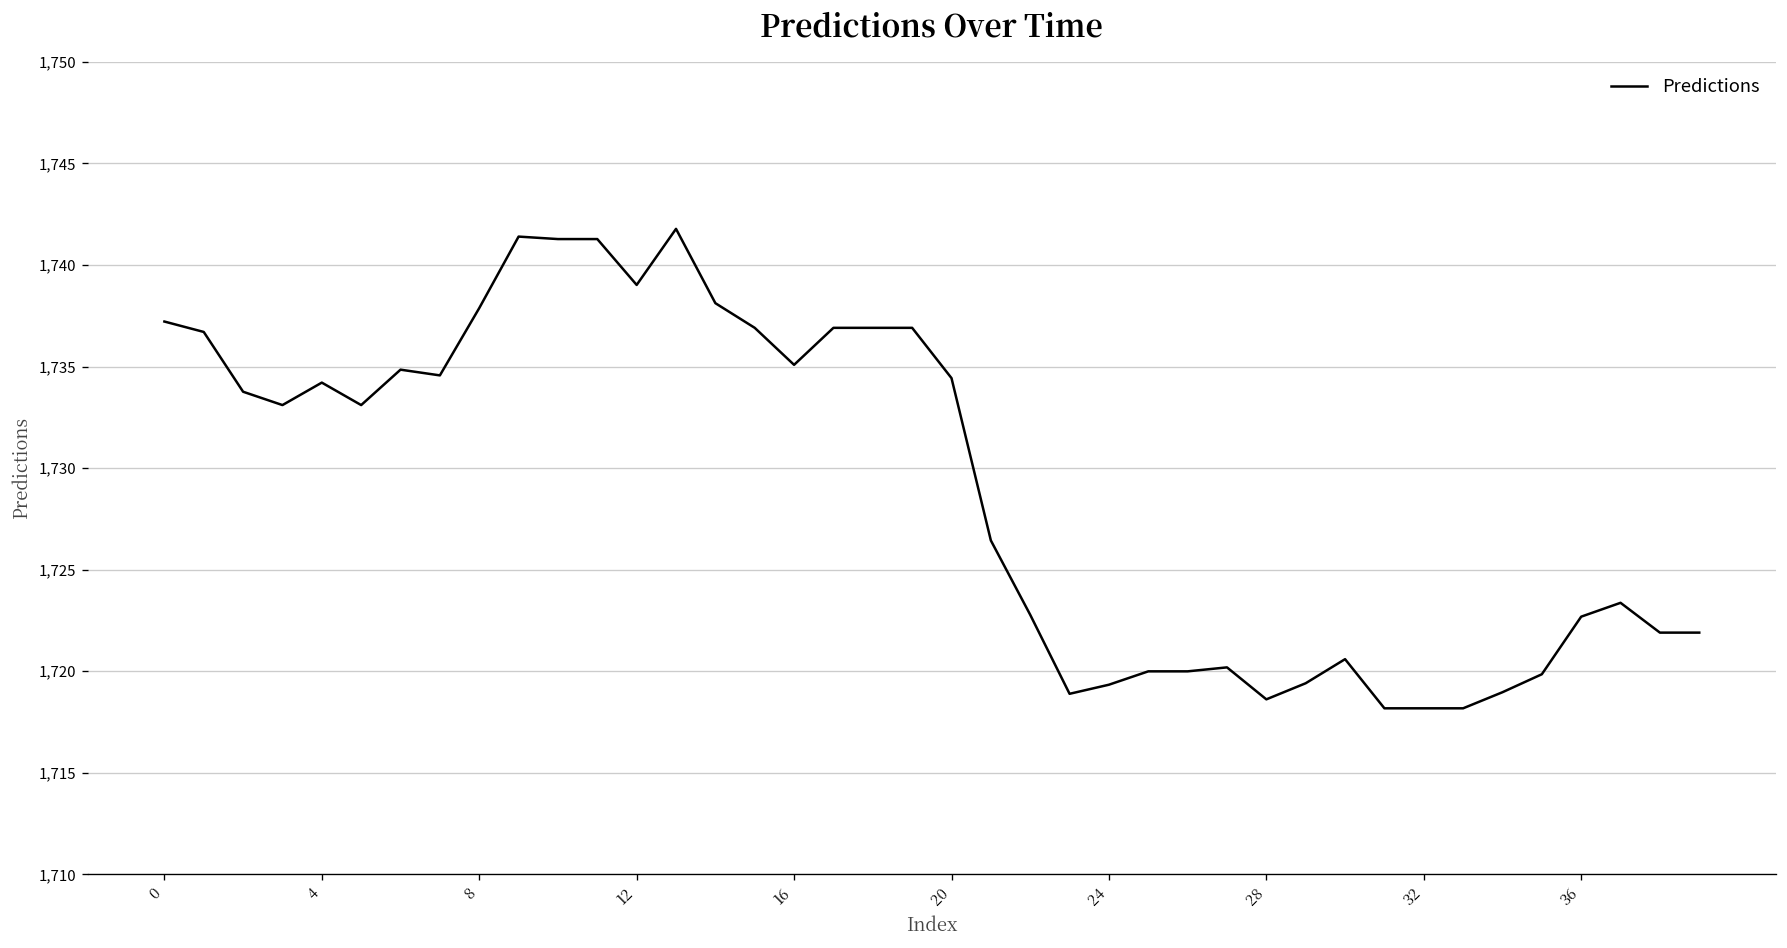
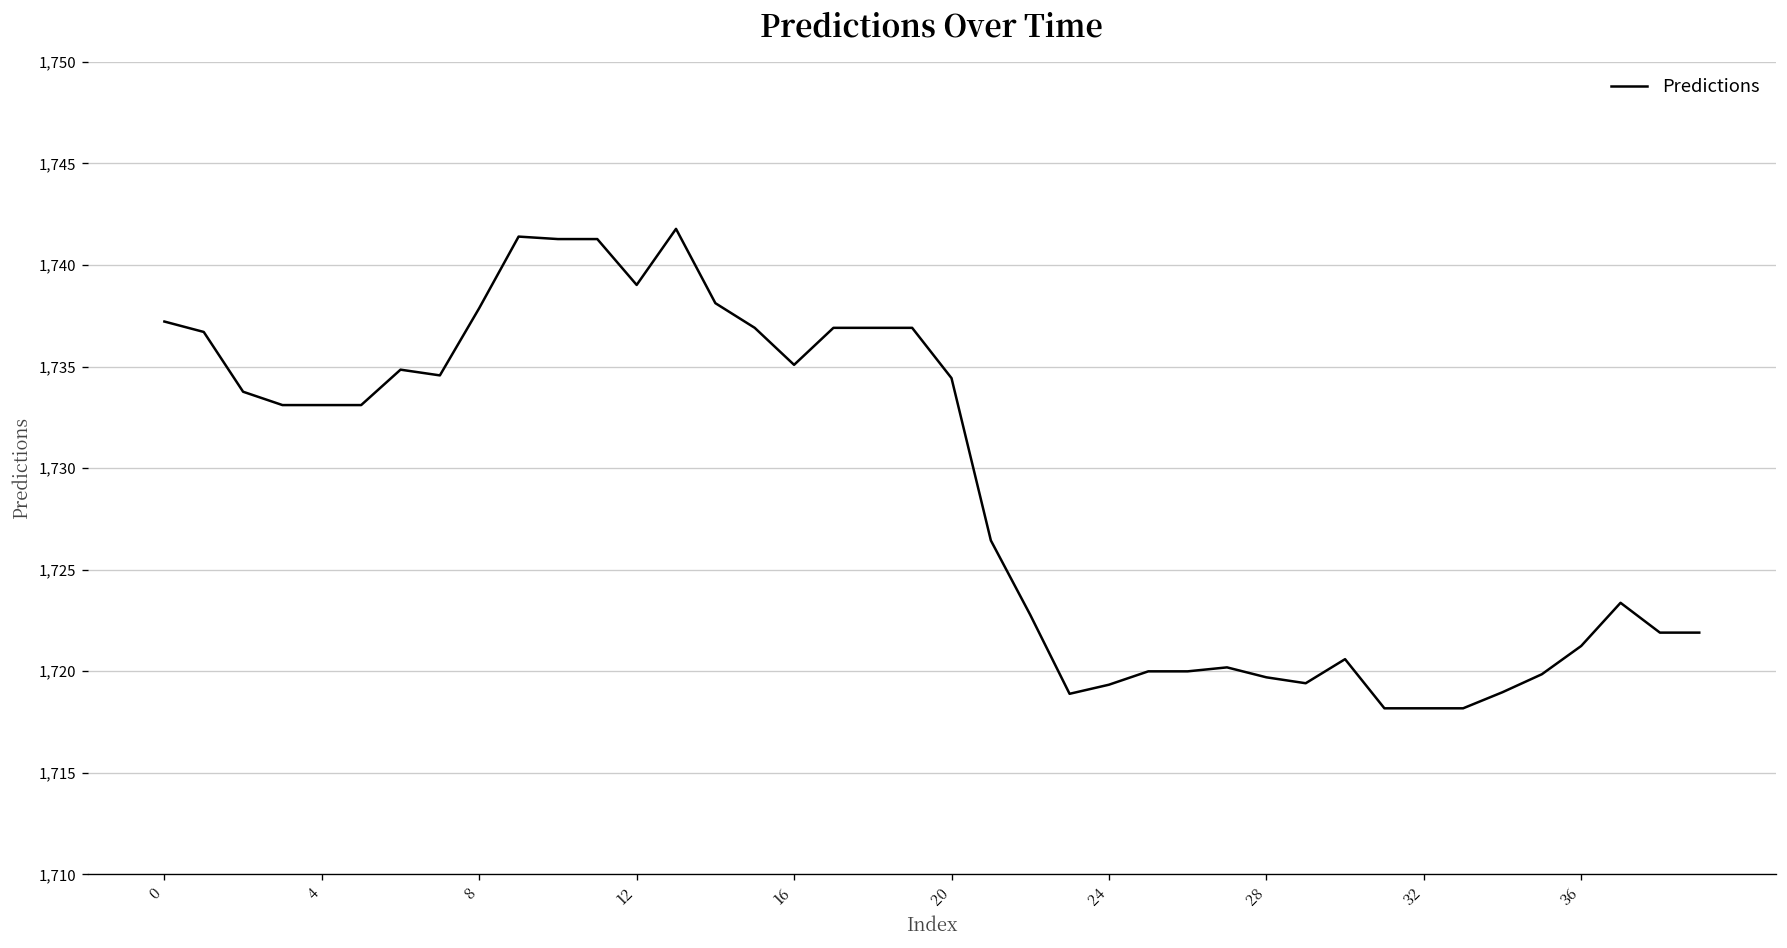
  {
    "0": "1,737.2",
-   "4": "1,734.2",
+   "4": "1,733.1",
    "8": "1,737.9",
    "12": "1,739.0",
    "16": "1,735.1",
    "20": "1,734.4",
    "24": "1,719.3",
-   "28": "1,718.6",
+   "28": "1,719.7",
    "32": "1,718.2",
-   "36": "1,722.7"
+   "36": "1,721.2"
  }
